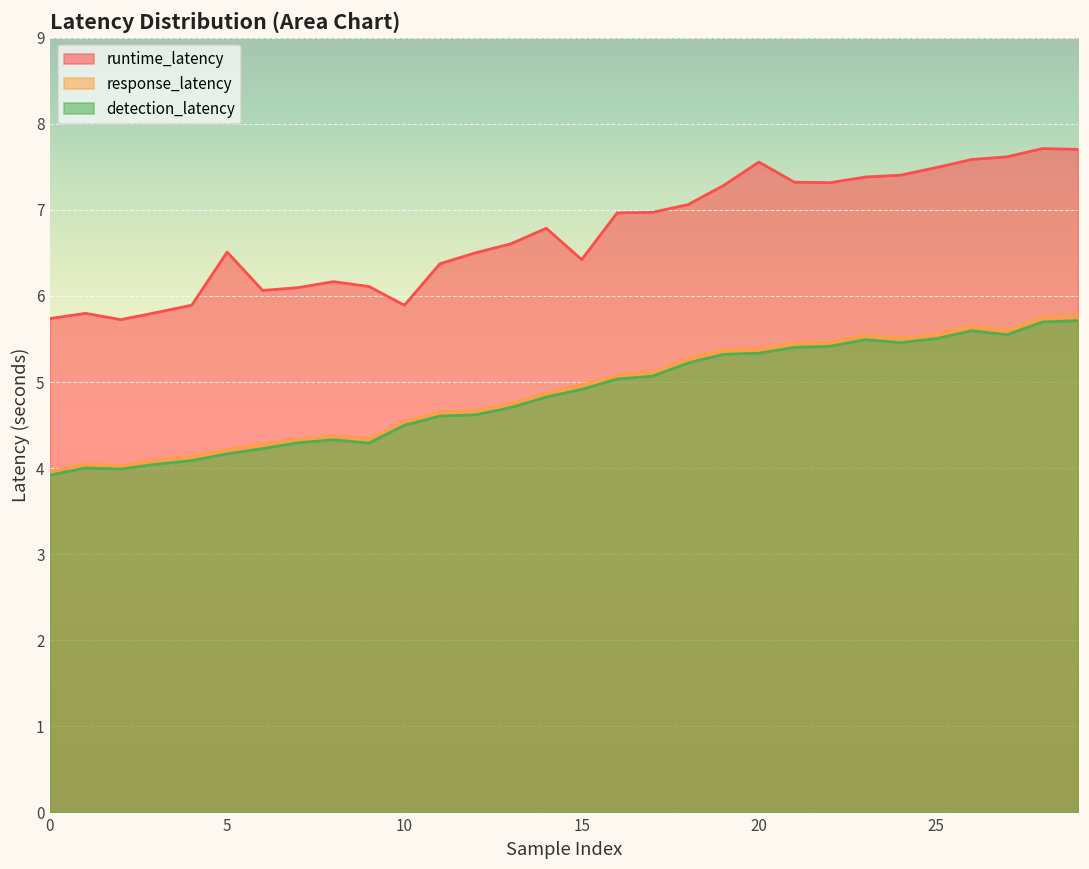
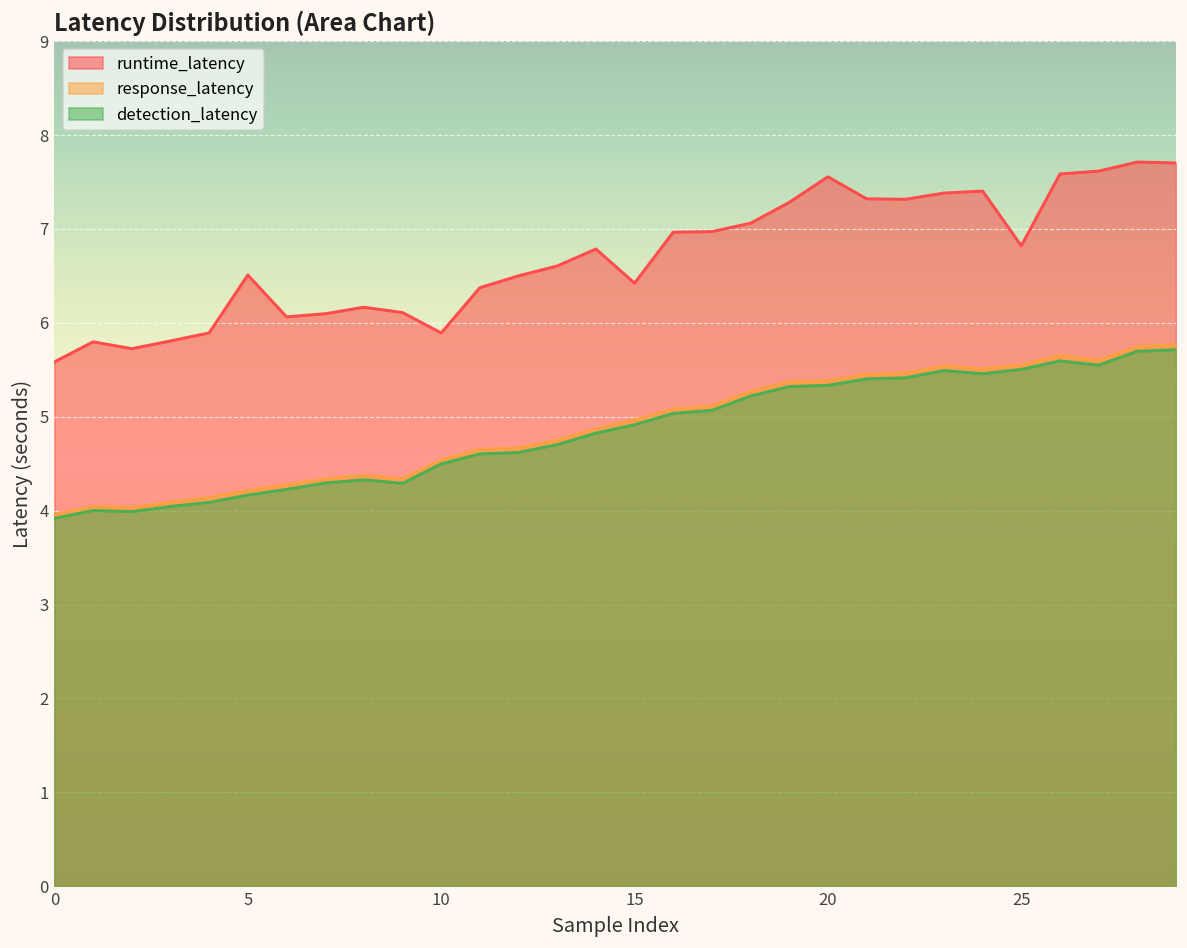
  {
    "runtime_latency": {
-     "0": 5.7,
+     "0": 5.6,
      "5": 6.5,
      "10": 5.9,
      "15": 6.4,
      "20": 7.6,
-     "25": 7.5
+     "25": 6.8
    },
    "response_latency": {
      "0": 4.0,
      "5": 4.2,
      "10": 4.5,
      "15": 5.0,
      "20": 5.4,
      "25": 5.6
    },
    "detection_latency": {
      "0": 3.9,
      "5": 4.2,
      "10": 4.5,
      "15": 4.9,
      "20": 5.3,
      "25": 5.5
    }
  }
